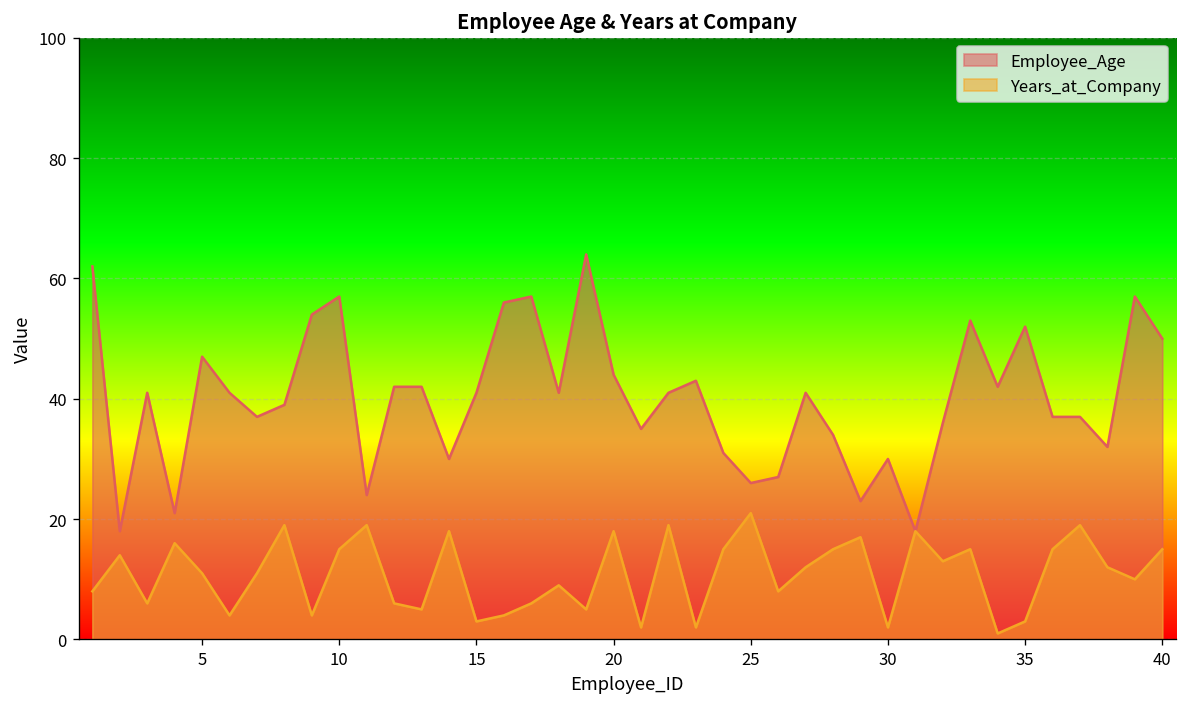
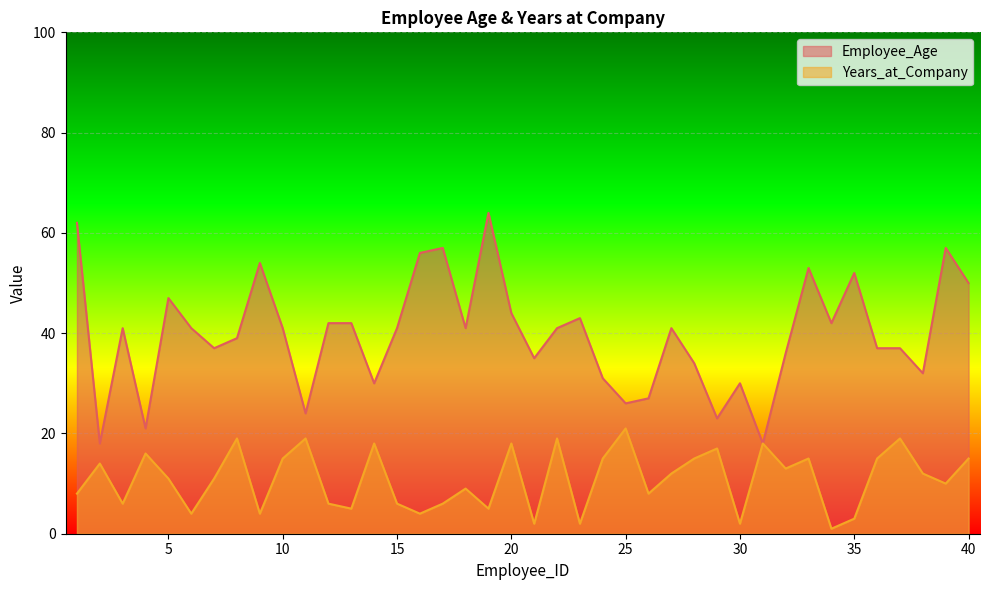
  {
    "Employee_Age": {
      "5": 47,
-     "10": 57,
+     "10": 41,
      "15": 41,
      "20": 44,
      "25": 26,
      "30": 30,
      "35": 52,
      "40": 50
    },
    "Years_at_Company": {
      "5": 11,
      "10": 15,
-     "15": 3,
+     "15": 6,
      "20": 18,
      "25": 21,
      "30": 2,
      "35": 3,
      "40": 15
    }
  }
